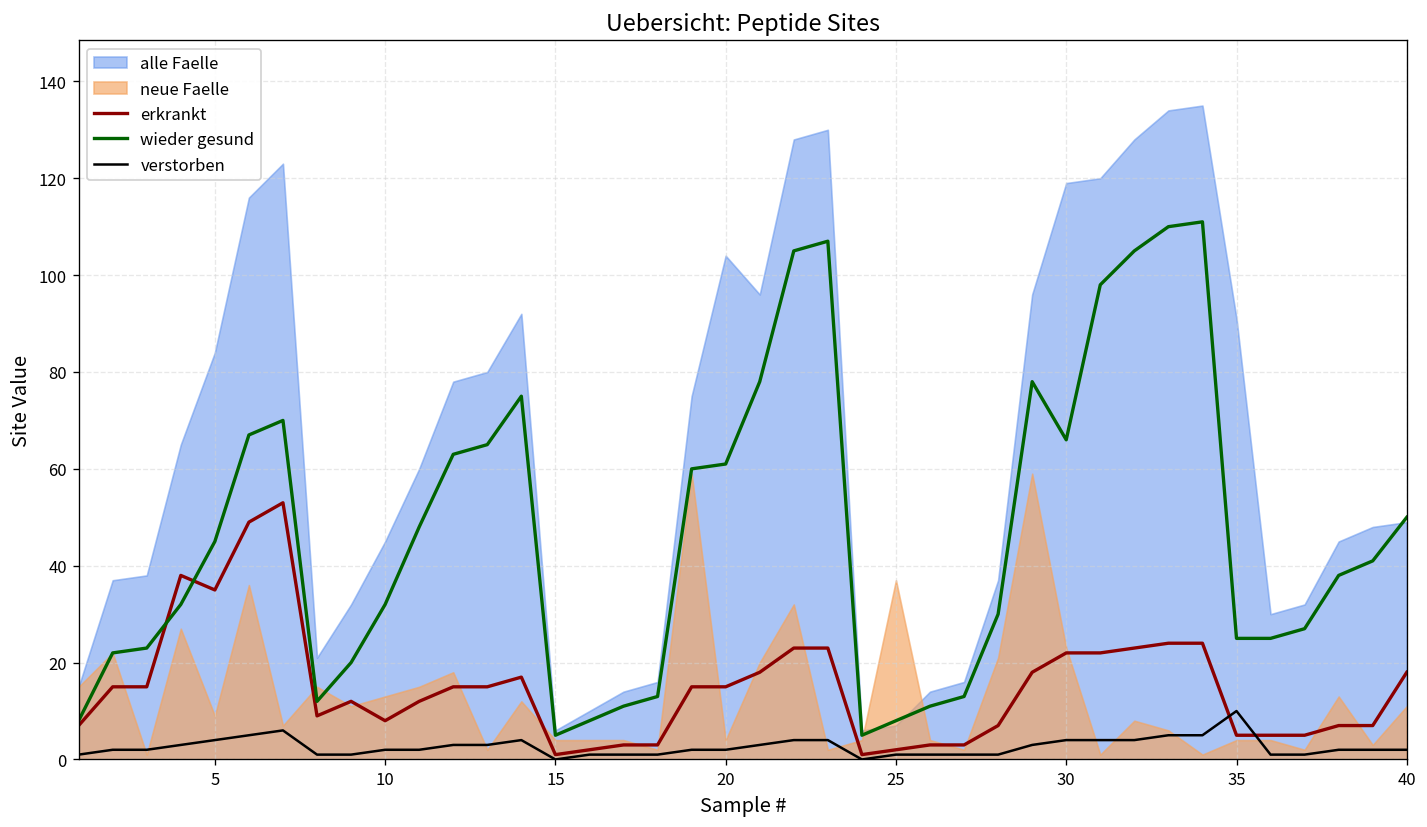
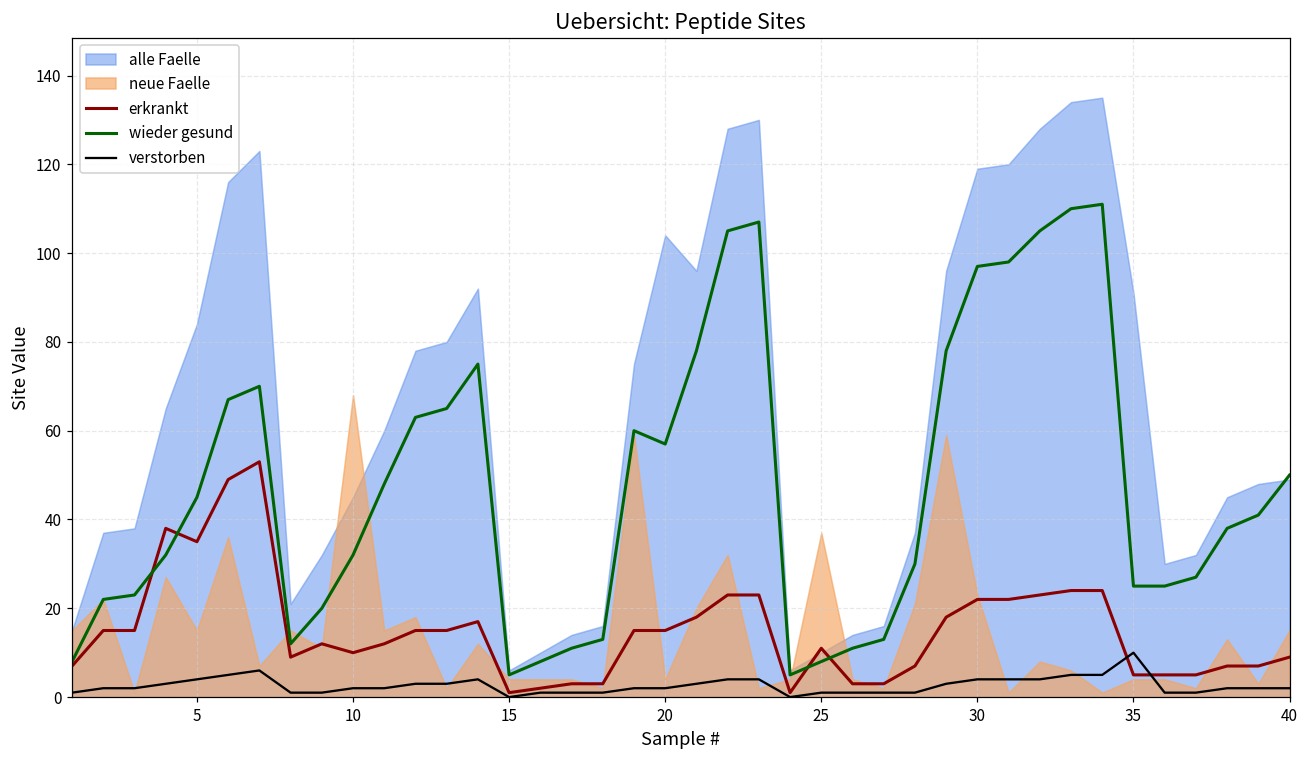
  {
    "erkrankt": {
      "5": 35,
-     "10": 8,
+     "10": 10,
      "15": 1,
      "20": 15,
-     "25": 2,
+     "25": 11,
      "30": 22,
      "35": 5,
-     "40": 18
+     "40": 9
    },
    "alle Faelle": {
      "5": 84,
      "10": 45,
      "15": 6,
      "20": 104,
-     "25": 7,
+     "25": 10,
      "30": 119,
      "35": 91,
      "40": 49
    },
    "neue Faelle": {
-     "5": 9,
-     "10": 13,
+     "5": 15,
+     "10": 68,
      "15": 4,
      "20": 4,
      "25": 37,
      "30": 23,
      "35": 4,
-     "40": 11
+     "40": 15
    },
    "wieder gesund": {
      "5": 45,
      "10": 32,
      "15": 5,
-     "20": 61,
+     "20": 57,
      "25": 8,
-     "30": 66,
+     "30": 97,
      "35": 25,
      "40": 50
    },
    "verstorben": {
      "5": 4,
      "10": 2,
      "15": 0,
      "20": 2,
      "25": 1,
      "30": 4,
      "35": 10,
      "40": 2
    }
  }
